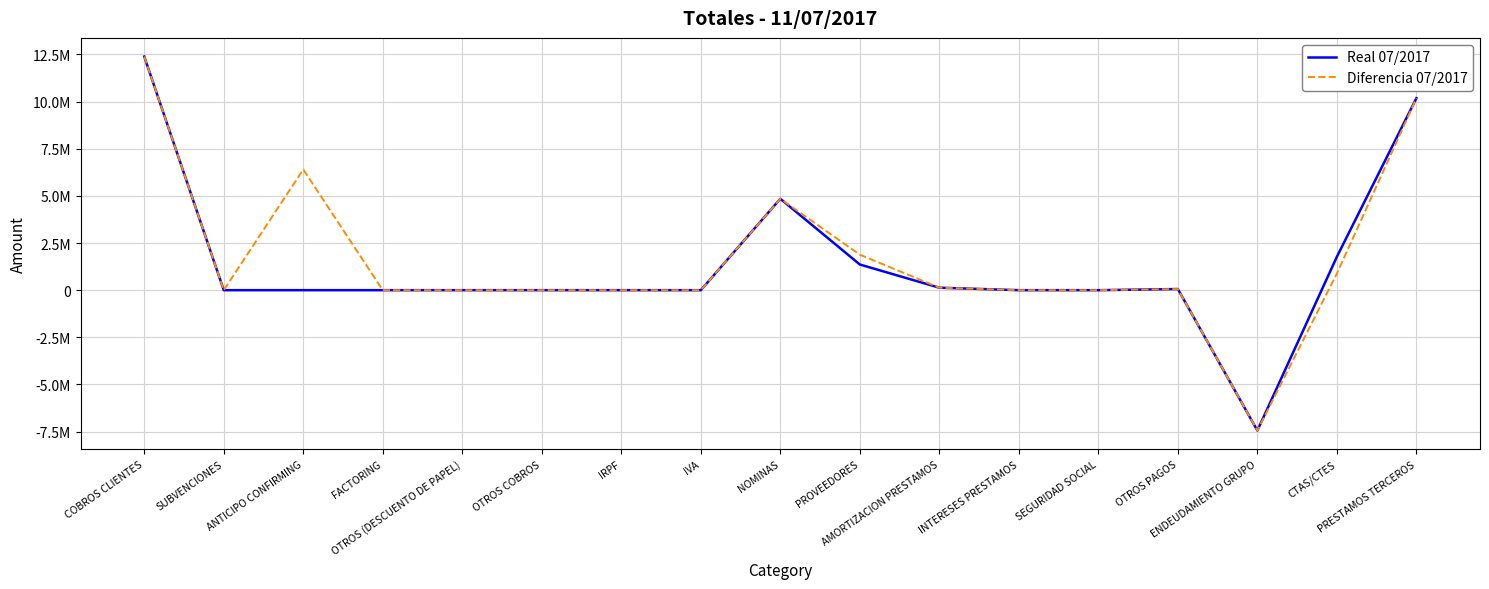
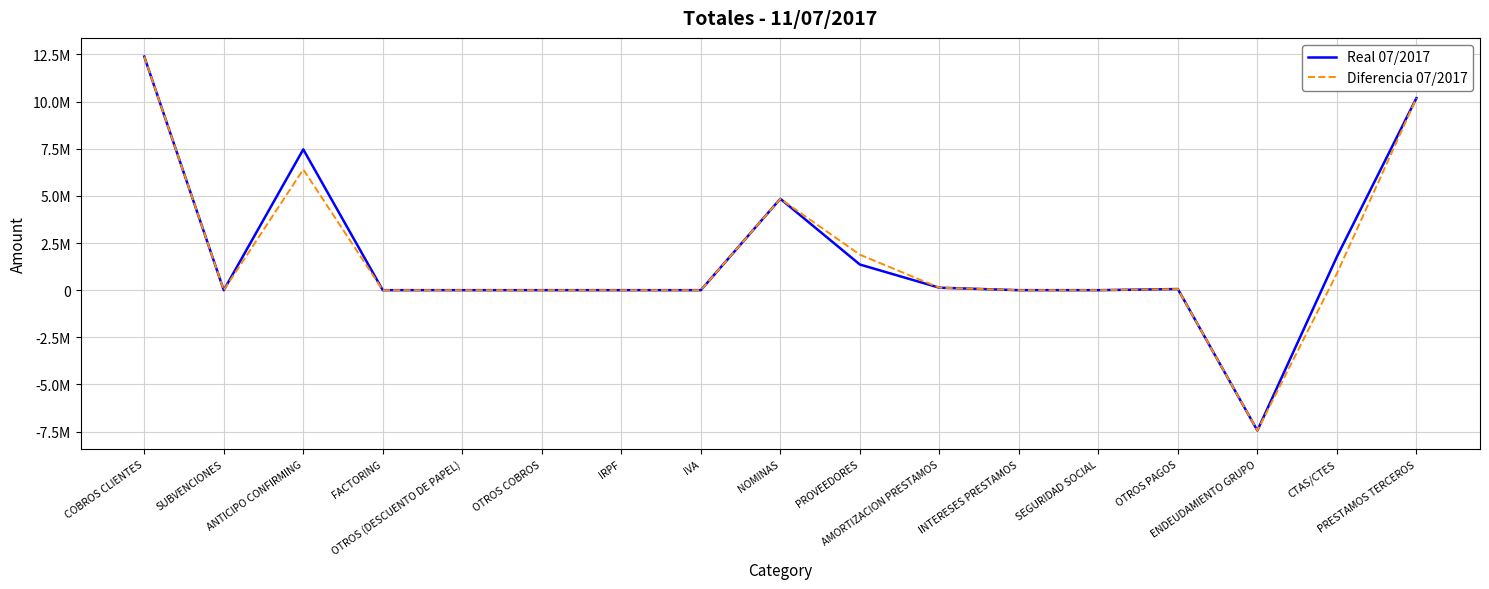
  {
    "Real 07/2017": {
-     "ANTICIPO CONFIRMING": 0,
+     "ANTICIPO CONFIRMING": 7500000,
      "PROVEEDORES": 1400000,
      "CTAS/CTES": 1800000
    },
    "Diferencia 07/2017": {
      "ANTICIPO CONFIRMING": 6400000,
      "PROVEEDORES": 1900000,
      "CTAS/CTES": 900000
    }
  }
